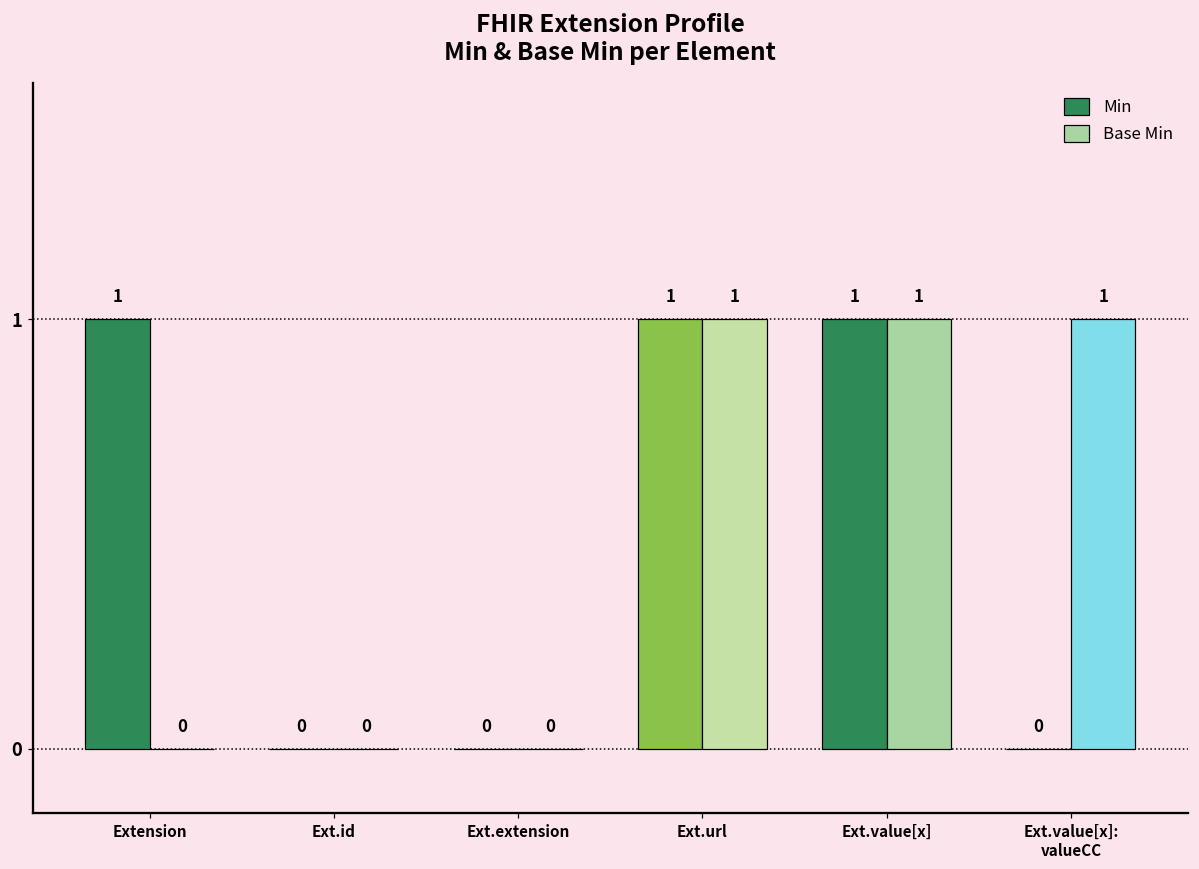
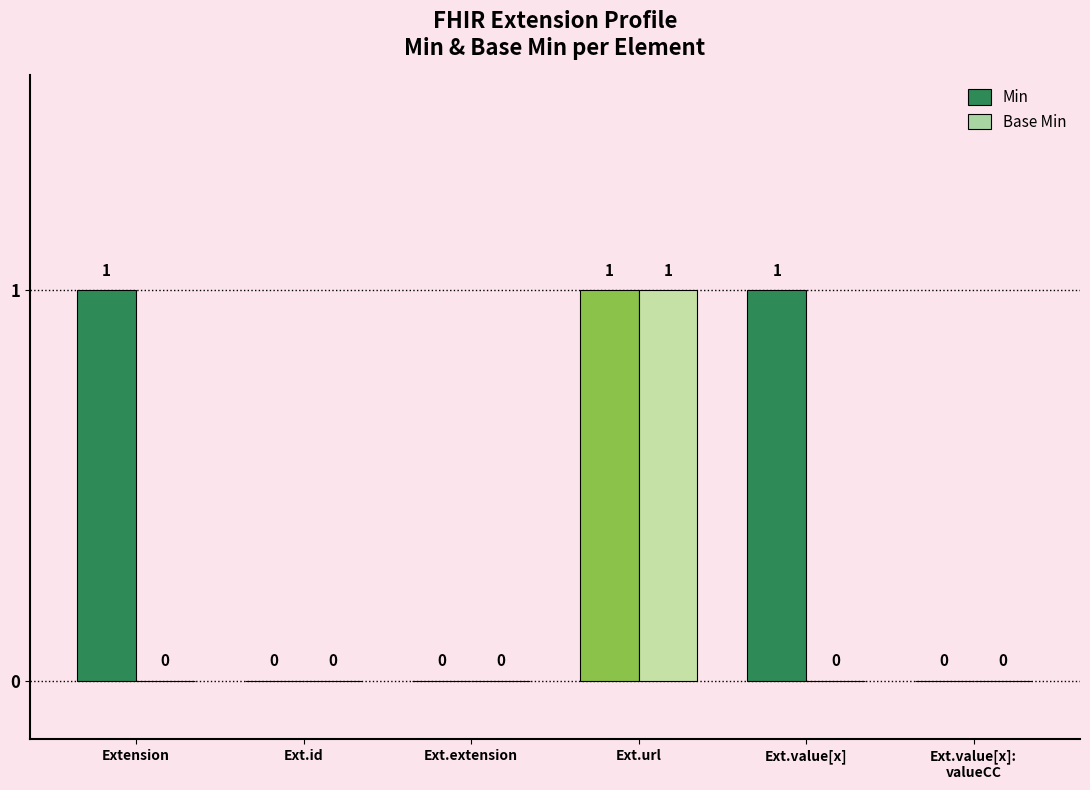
  {
    "Min": {
      "Extension": 1,
      "Ext.id": 0,
      "Ext.extension": 0,
      "Ext.url": 1,
      "Ext.value[x]": 1,
      "Ext.value[x]: valueCC": 0
    },
    "Base Min": {
      "Extension": 0,
      "Ext.id": 0,
      "Ext.extension": 0,
      "Ext.url": 1,
-     "Ext.value[x]": 1,
-     "Ext.value[x]: valueCC": 1
+     "Ext.value[x]": 0,
+     "Ext.value[x]: valueCC": 0
    }
  }
